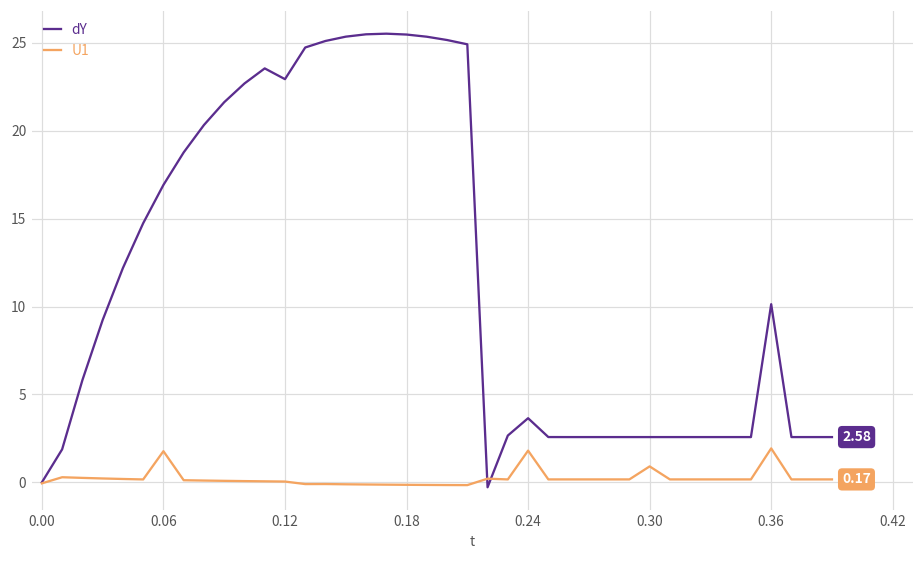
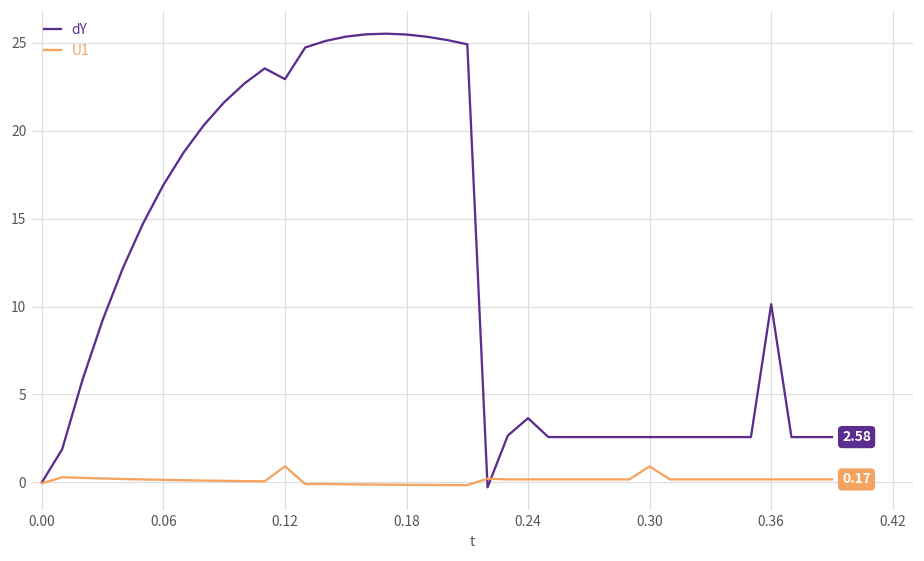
  {
    "dY": {
      "0.06": 16.9,
      "0.12": 22.9,
      "0.18": 25.5,
      "0.24": 3.6,
      "0.30": 2.6,
      "0.36": 10.1
    },
    "U1": {
-     "0.06": 1.8,
-     "0.12": 0.0,
+     "0.06": 0.1,
+     "0.12": 0.9,
      "0.18": -0.1,
-     "0.24": 1.8,
+     "0.24": 0.2,
      "0.30": 0.9,
-     "0.36": 1.9
+     "0.36": 0.2
    }
  }
